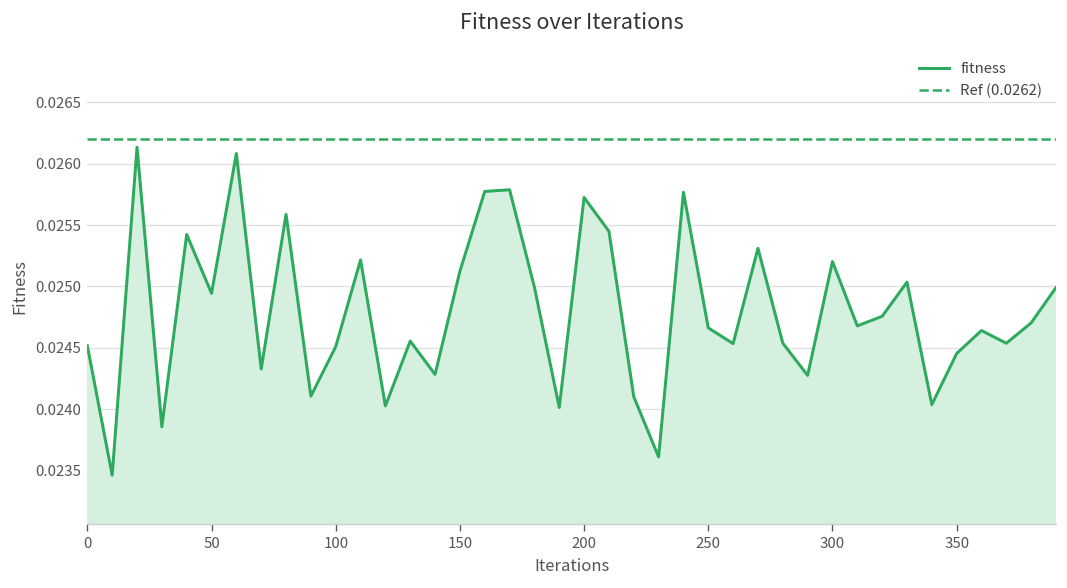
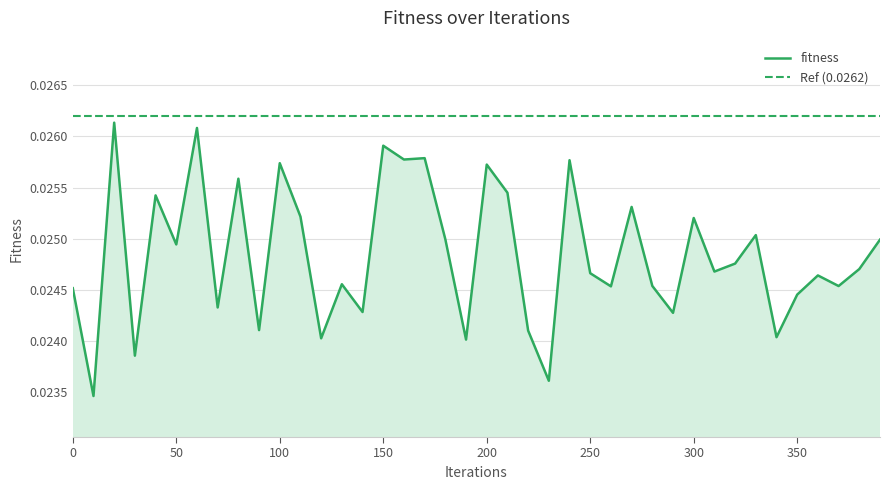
  {
    "0": 0.02452,
    "50": 0.02494,
-   "100": 0.02451,
-   "150": 0.02512,
+   "100": 0.02574,
+   "150": 0.02591,
    "200": 0.02572,
    "250": 0.02466,
    "300": 0.02520,
    "350": 0.02445
  }
